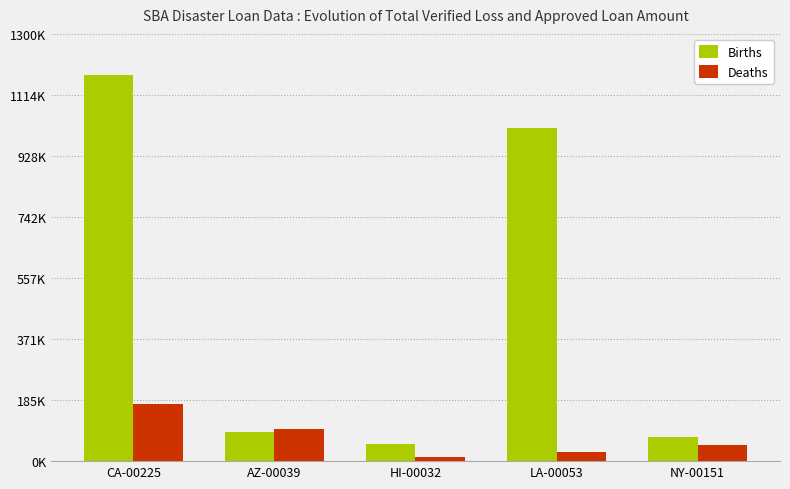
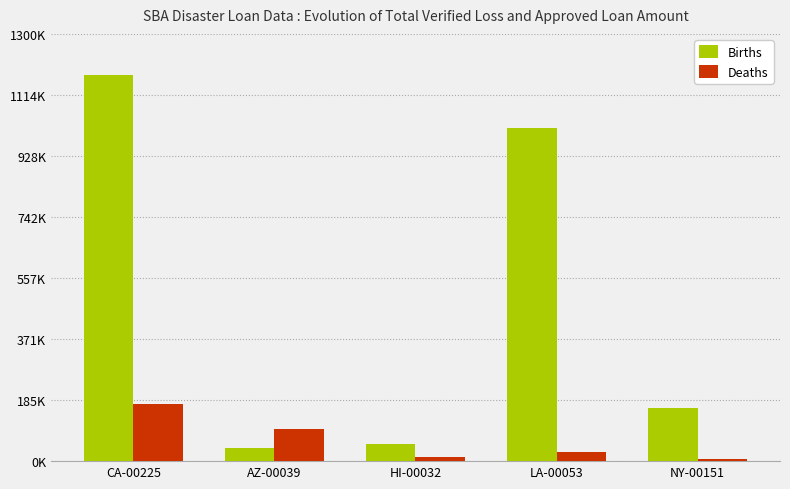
  {
    "Births": {
      "CA-00225": 1180000,
-     "AZ-00039": 90000,
+     "AZ-00039": 40000,
      "HI-00032": 50000,
      "LA-00053": 1010000,
-     "NY-00151": 70000
+     "NY-00151": 160000
    },
    "Deaths": {
      "CA-00225": 170000,
      "AZ-00039": 100000,
      "HI-00032": 10000,
      "LA-00053": 30000,
-     "NY-00151": 50000
+     "NY-00151": 10000
    }
  }
